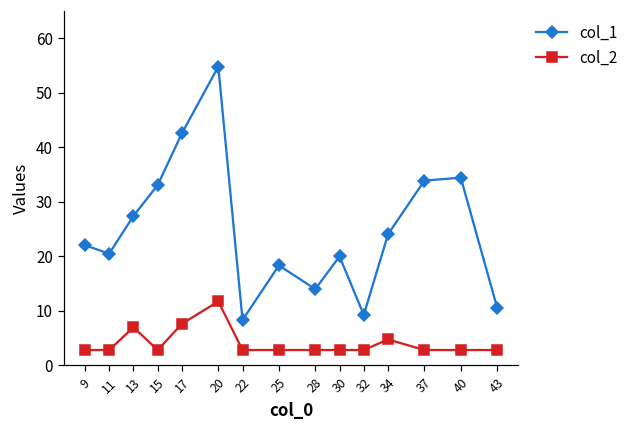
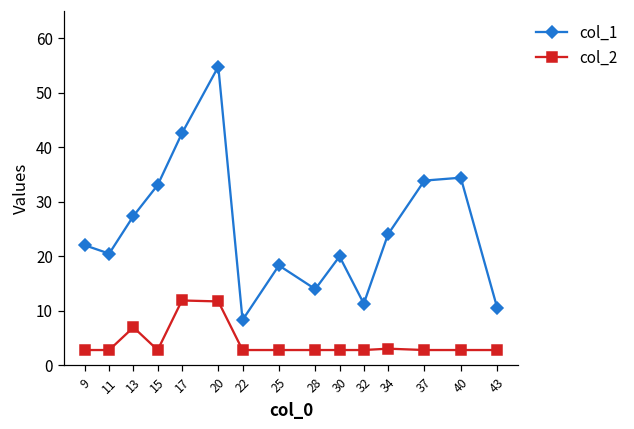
  {
    "col_1": {
      "9": 22,
      "11": 20,
      "13": 27,
      "15": 33,
      "17": 43,
      "20": 55,
      "22": 8,
      "25": 18,
      "28": 14,
      "30": 20,
-     "32": 9,
+     "32": 11,
      "34": 24,
      "37": 34,
      "40": 34,
      "43": 11
    },
    "col_2": {
      "9": 3,
      "11": 3,
      "13": 7,
      "15": 3,
-     "17": 8,
+     "17": 12,
      "20": 12,
      "22": 3,
      "25": 3,
      "28": 3,
      "30": 3,
      "32": 3,
-     "34": 5,
+     "34": 3,
      "37": 3,
      "40": 3,
      "43": 3
    }
  }
